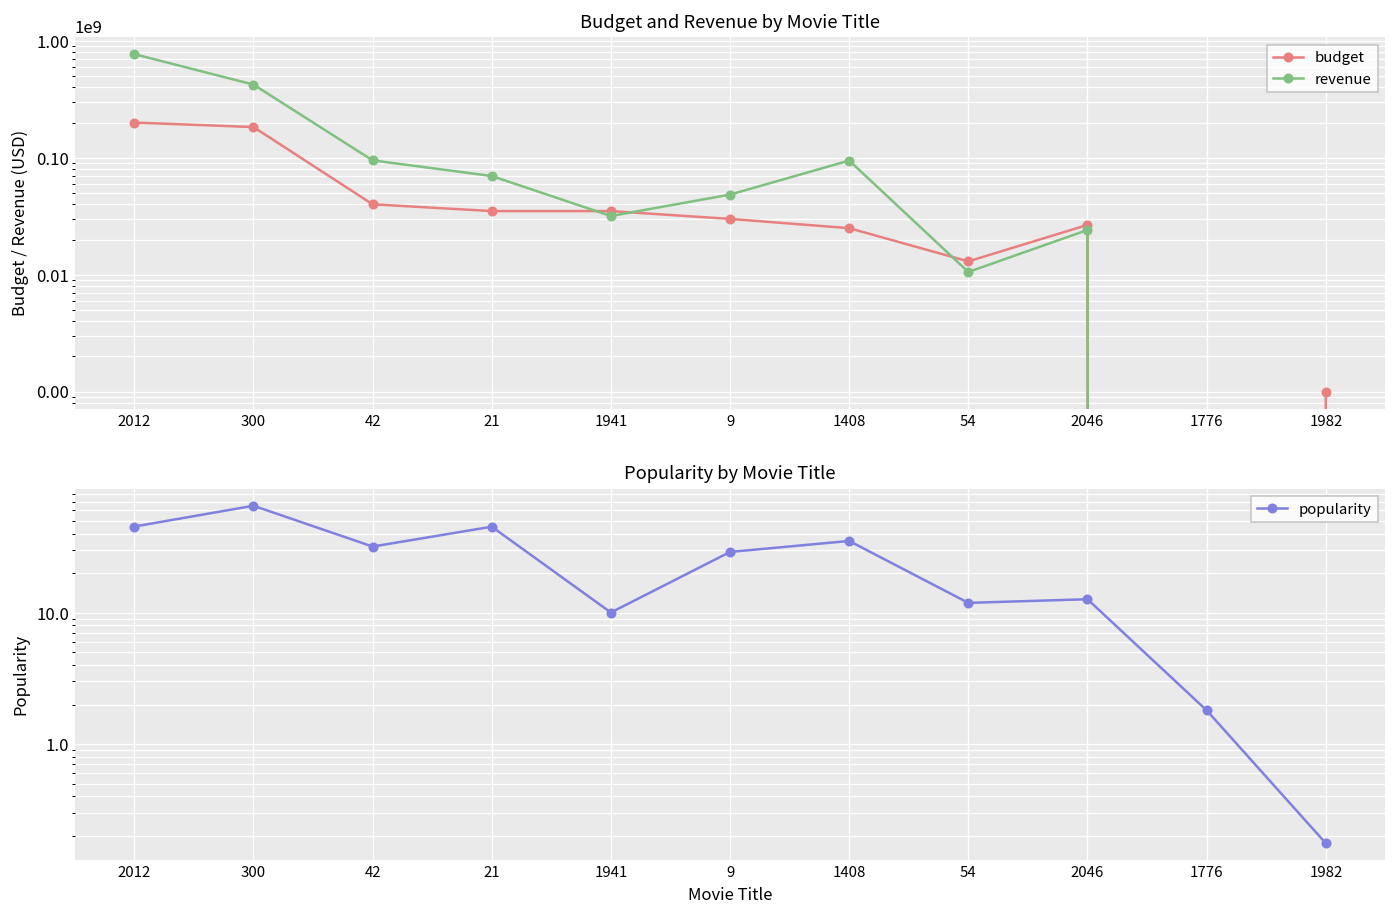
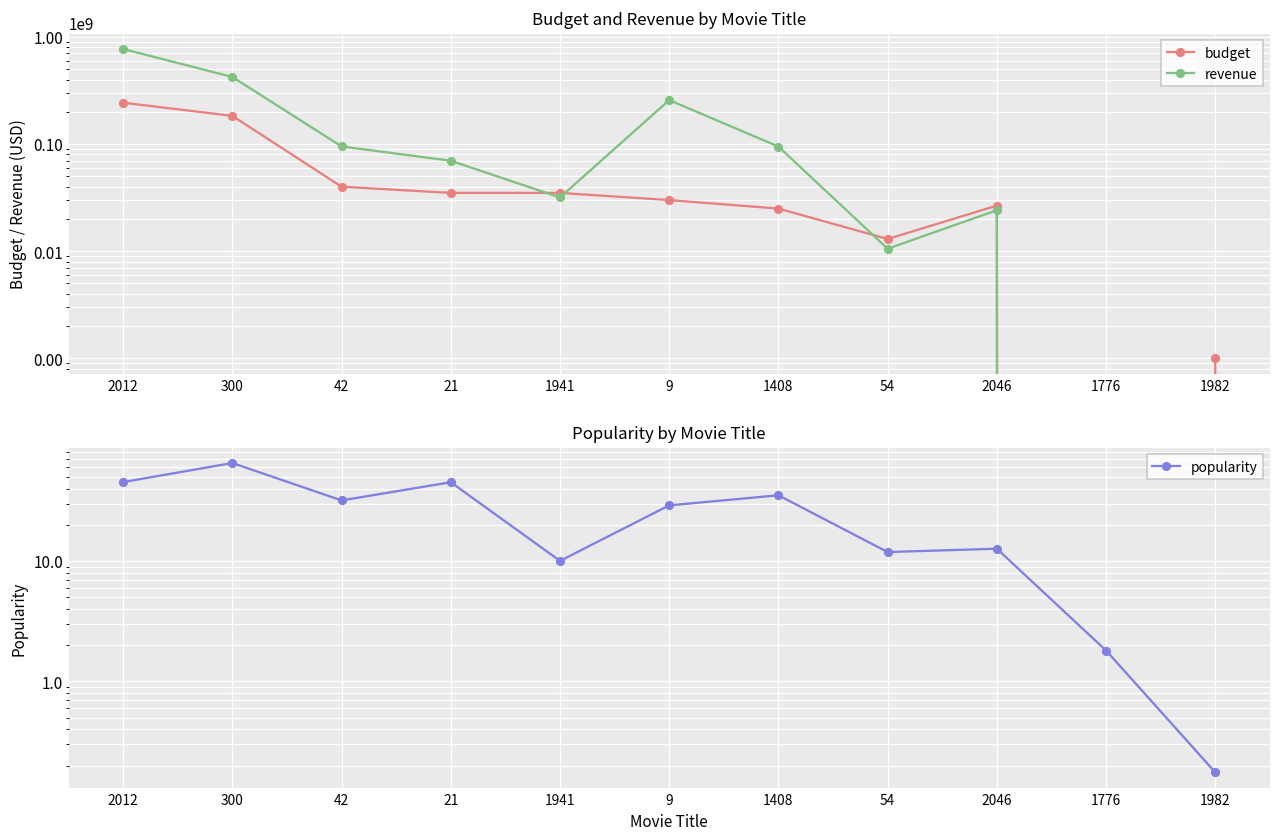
  {
    "Budget and Revenue by Movie Title": {
      "budget": {
-       "2012": 200000000,
+       "2012": 240000000,
        "300": 180000000,
        "42": 40000000,
        "21": 35000000,
        "1941": 35000000,
        "9": 30000000,
        "1408": 25000000,
        "54": 13000000,
        "2046": 27000000,
        "1982": 1000000
      },
      "revenue": {
        "2012": 800000000,
        "300": 420000000,
        "42": 100000000,
        "21": 70000000,
        "1941": 32000000,
-       "9": 50000000,
+       "9": 260000000,
        "1408": 90000000,
        "54": 11000000,
        "2046": 24000000
      }
    },
    "Popularity by Movie Title": {
      "2012": 45,
      "300": 70,
      "42": 32,
      "21": 45,
      "1941": 10,
      "9": 29,
      "1408": 35,
      "54": 12,
      "2046": 13,
      "1776": 1.8,
      "1982": 0.18
    }
  }
